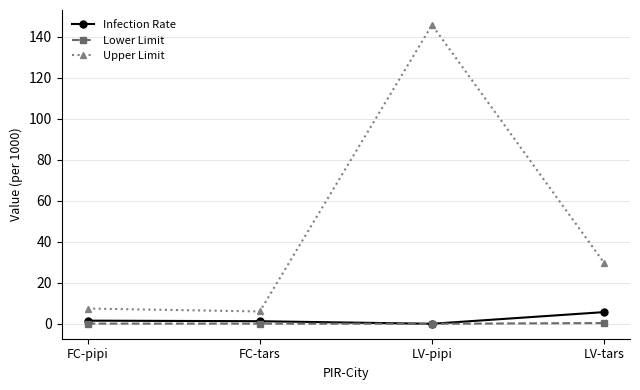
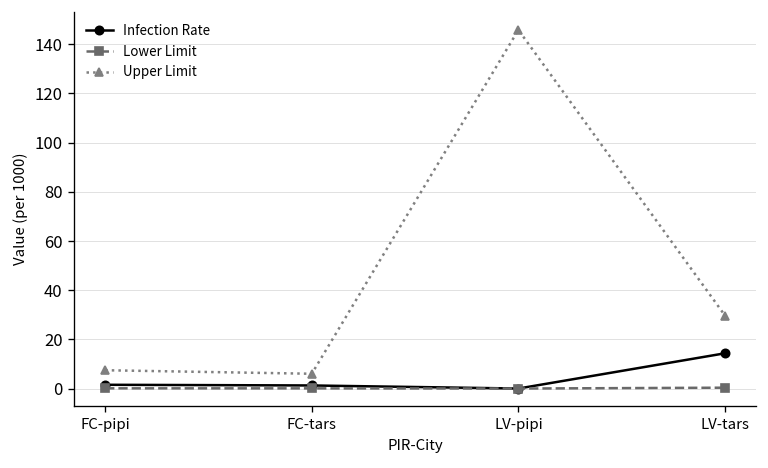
  {
    "Infection Rate": {
      "FC-pipi": 2,
-     "LV-tars": 6
+     "LV-tars": 14
    }
  }
